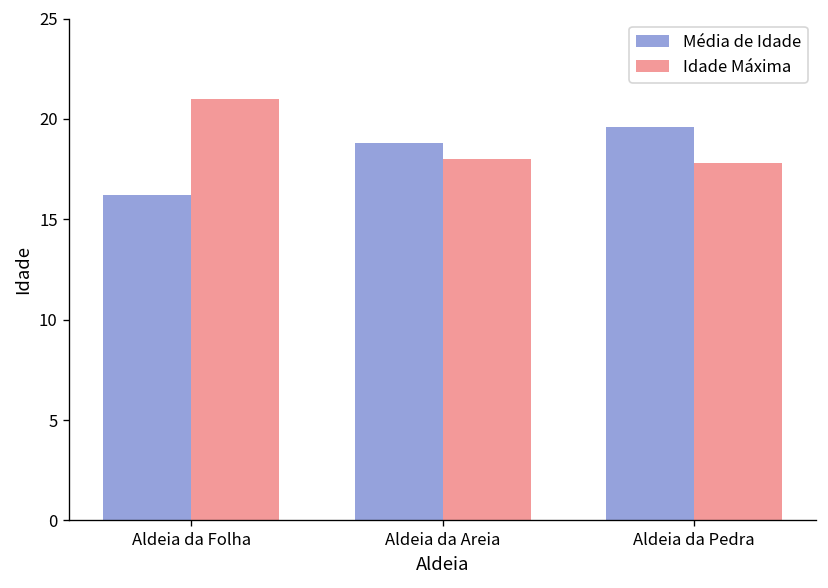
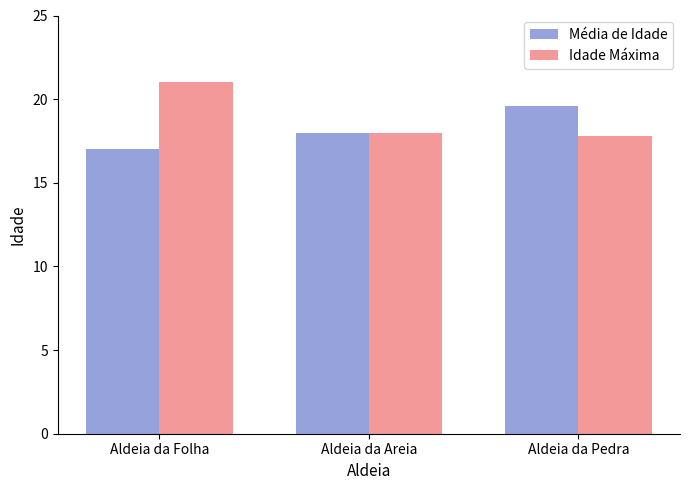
  {
    "Média de Idade": {
-     "Aldeia da Folha": 16.2,
-     "Aldeia da Areia": 18.8,
+     "Aldeia da Folha": 17.0,
+     "Aldeia da Areia": 18.0,
      "Aldeia da Pedra": 19.6
    },
    "Idade Máxima": {
      "Aldeia da Folha": 21.0,
      "Aldeia da Areia": 18.0,
      "Aldeia da Pedra": 17.8
    }
  }
